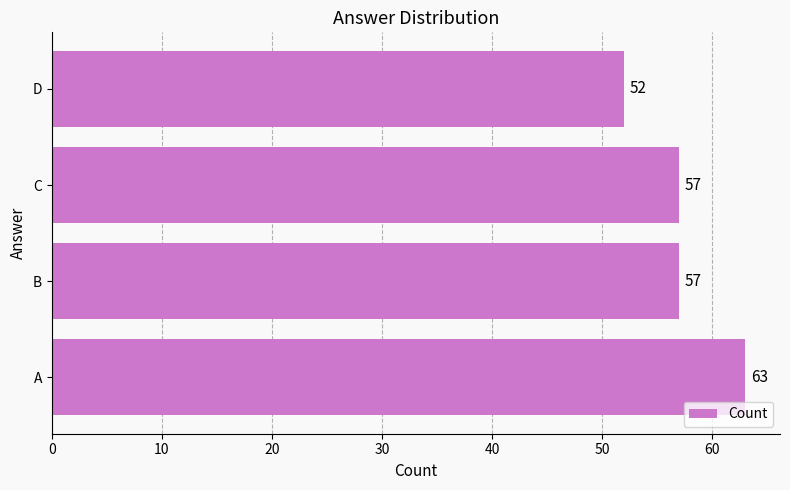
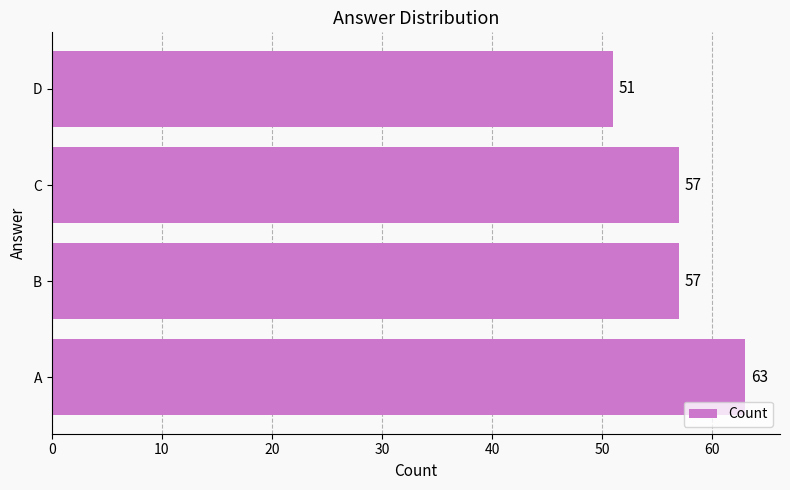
  {
-   "D": 52,
+   "D": 51,
    "C": 57,
    "B": 57,
    "A": 63
  }
